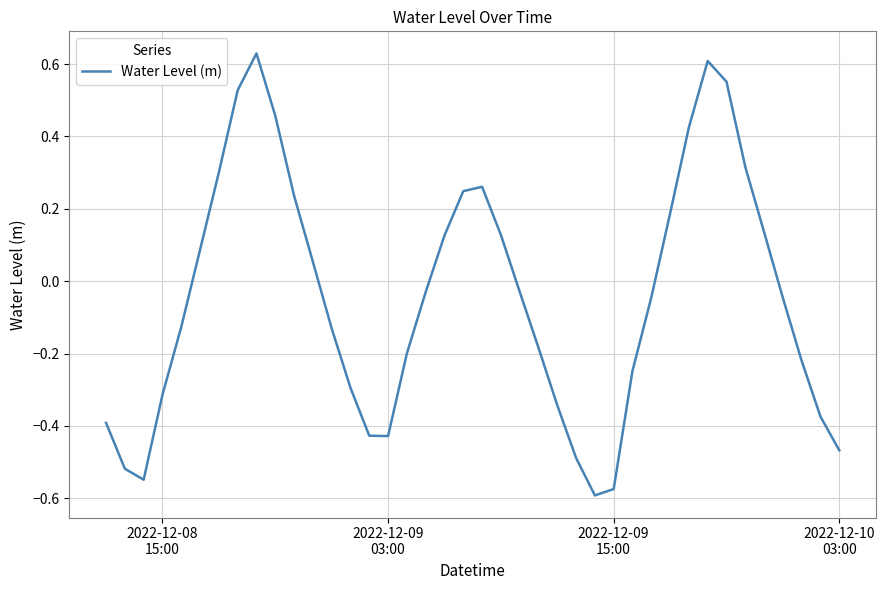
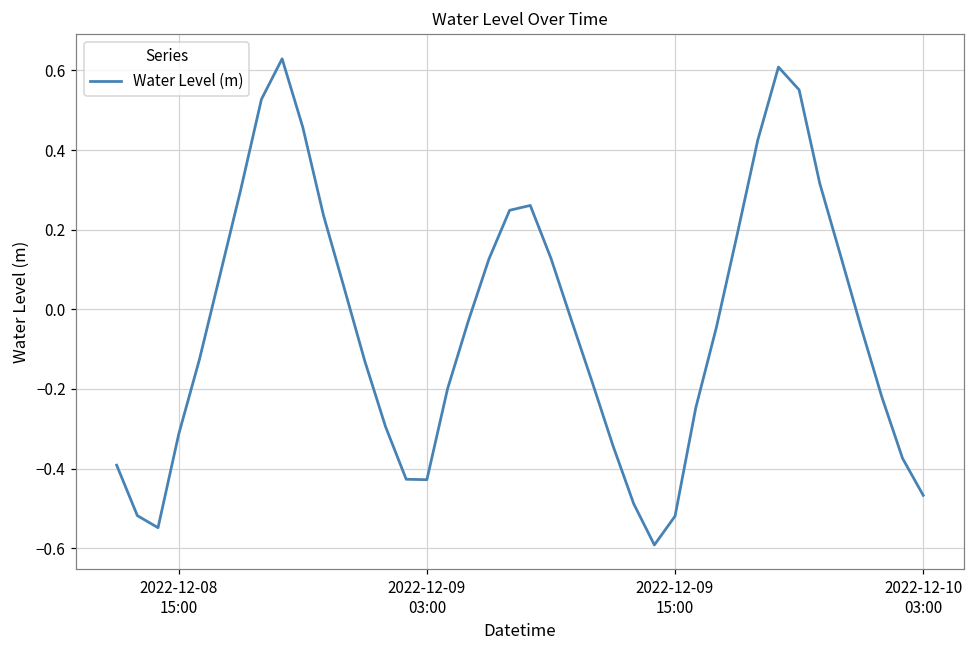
  {
    "2022-12-08 15:00": -0.31,
    "2022-12-09 03:00": -0.43,
-   "2022-12-09 15:00": -0.57,
+   "2022-12-09 15:00": -0.52,
    "2022-12-10 03:00": -0.47
  }
